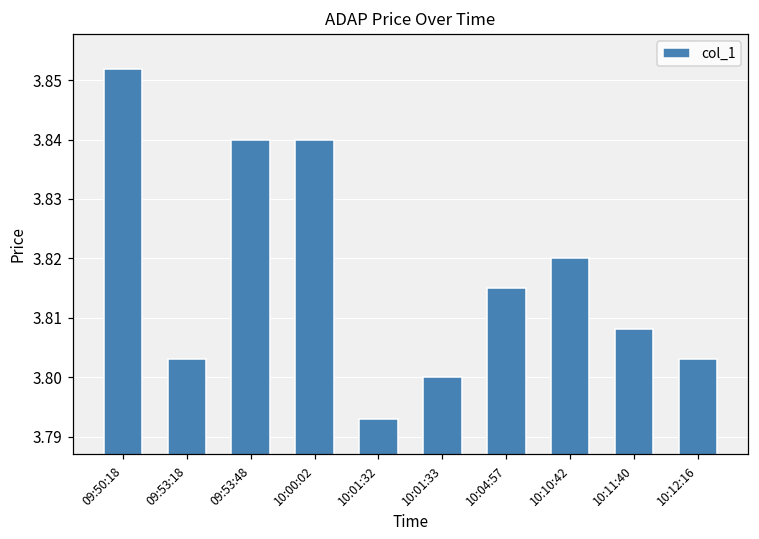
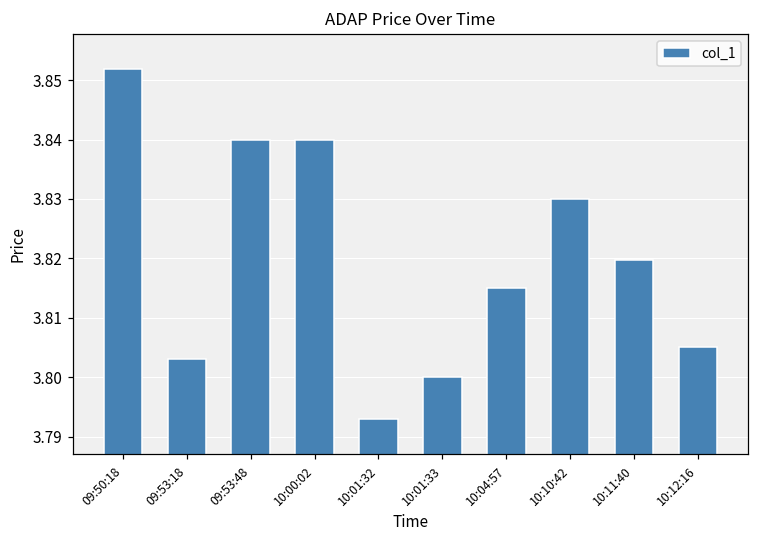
  {
    "09:50:18": 3.852,
    "09:53:18": 3.803,
    "09:53:48": 3.840,
    "10:00:02": 3.840,
    "10:01:32": 3.793,
    "10:01:33": 3.800,
    "10:04:57": 3.815,
-   "10:10:42": 3.82,
-   "10:11:40": 3.808,
-   "10:12:16": 3.803
+   "10:10:42": 3.83,
+   "10:11:40": 3.820,
+   "10:12:16": 3.805
  }
